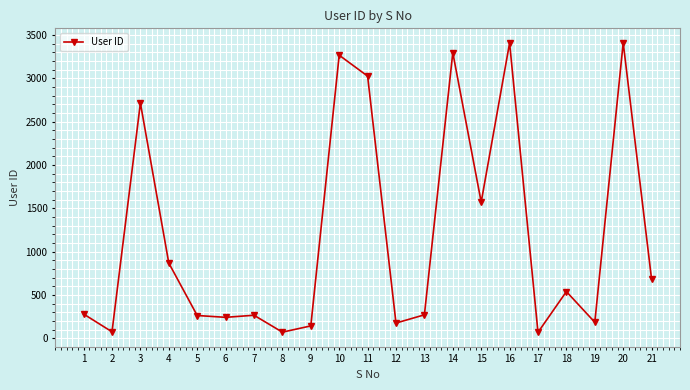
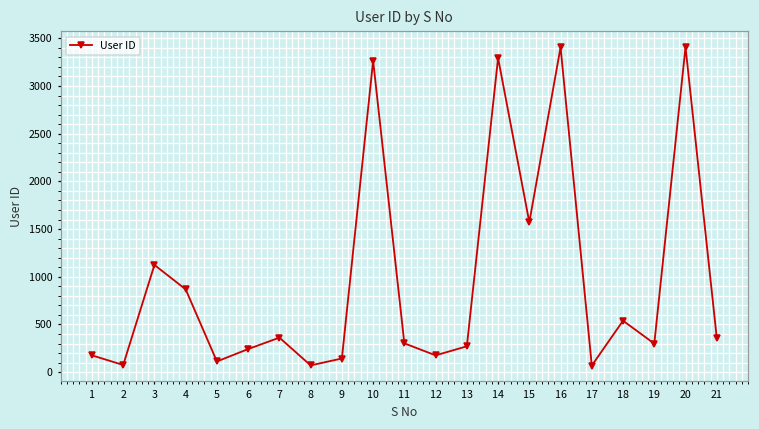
  {
-   "1": 300,
+   "1": 200,
    "2": 100,
-   "3": 2700,
+   "3": 1100,
    "4": 900,
-   "5": 300,
+   "5": 100,
    "6": 200,
-   "7": 300,
+   "7": 400,
    "8": 100,
    "9": 100,
    "10": 3300,
-   "11": 3000,
+   "11": 300,
    "12": 200,
    "13": 300,
    "14": 3300,
    "15": 1600,
    "16": 3400,
    "17": 100,
    "18": 500,
-   "19": 200,
+   "19": 300,
    "20": 3400,
-   "21": 700
+   "21": 400
  }
